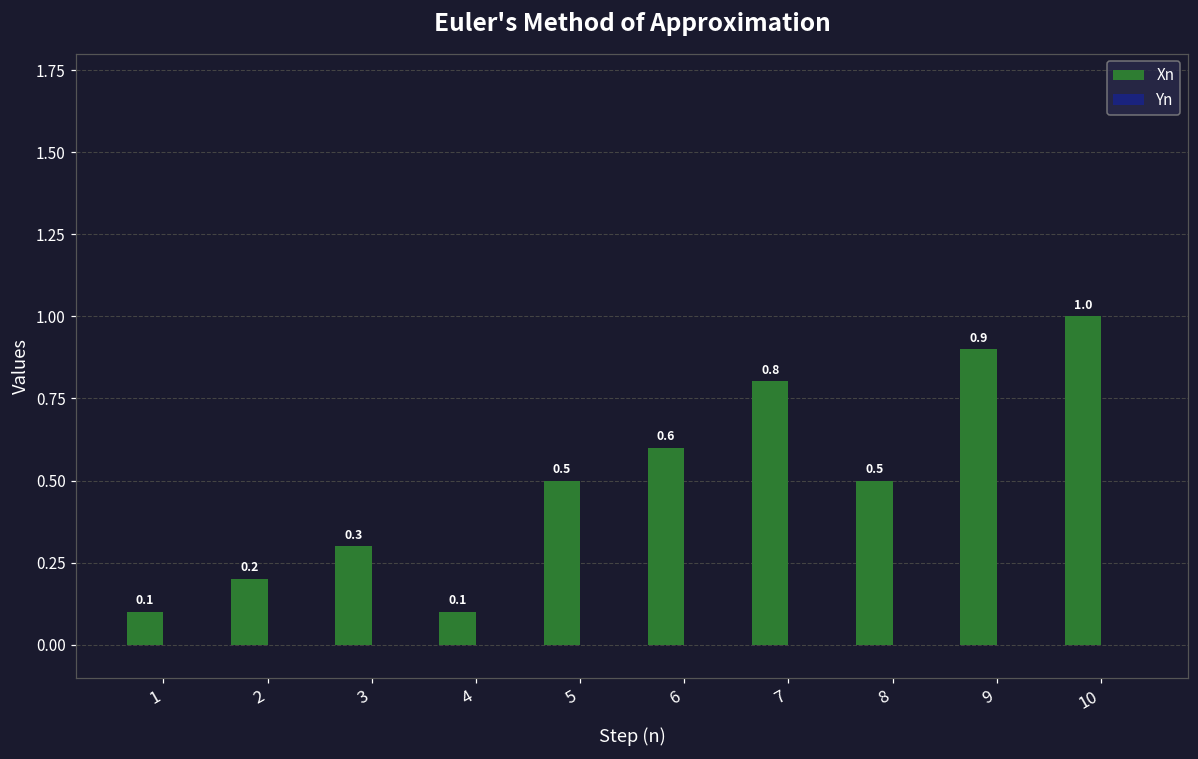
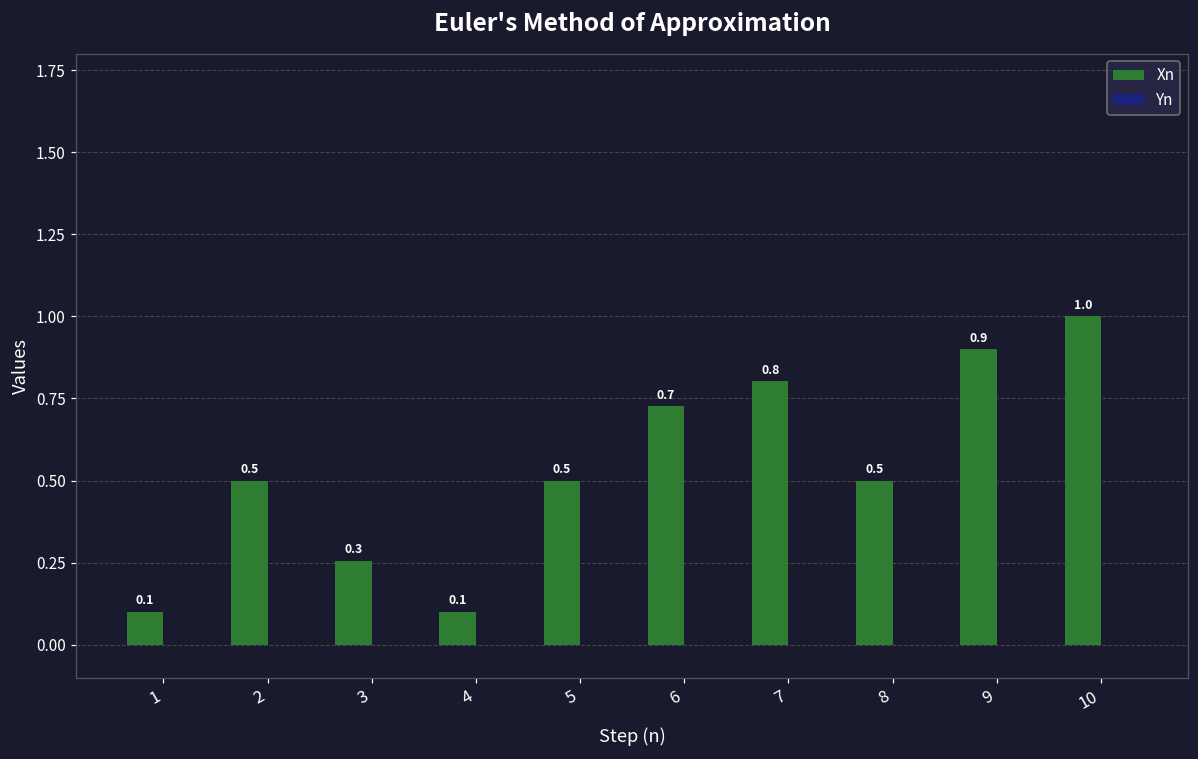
  {
    "Xn": {
      "1": 0.1,
-     "2": 0.2,
-     "3": 0.30,
+     "2": 0.5,
+     "3": 0.26,
      "4": 0.1,
      "5": 0.5,
-     "6": 0.6,
+     "6": 0.7,
      "7": 0.8,
      "8": 0.5,
      "9": 0.9,
      "10": 1.0
    },
    "Yn": {
      "1": 0.00,
      "2": 0.00,
      "3": 0.00,
      "4": 0.00,
      "5": 0.00,
      "6": 0.00,
      "7": 0.00,
      "8": 0.00,
      "9": 0.00,
      "10": 0.00
    }
  }
